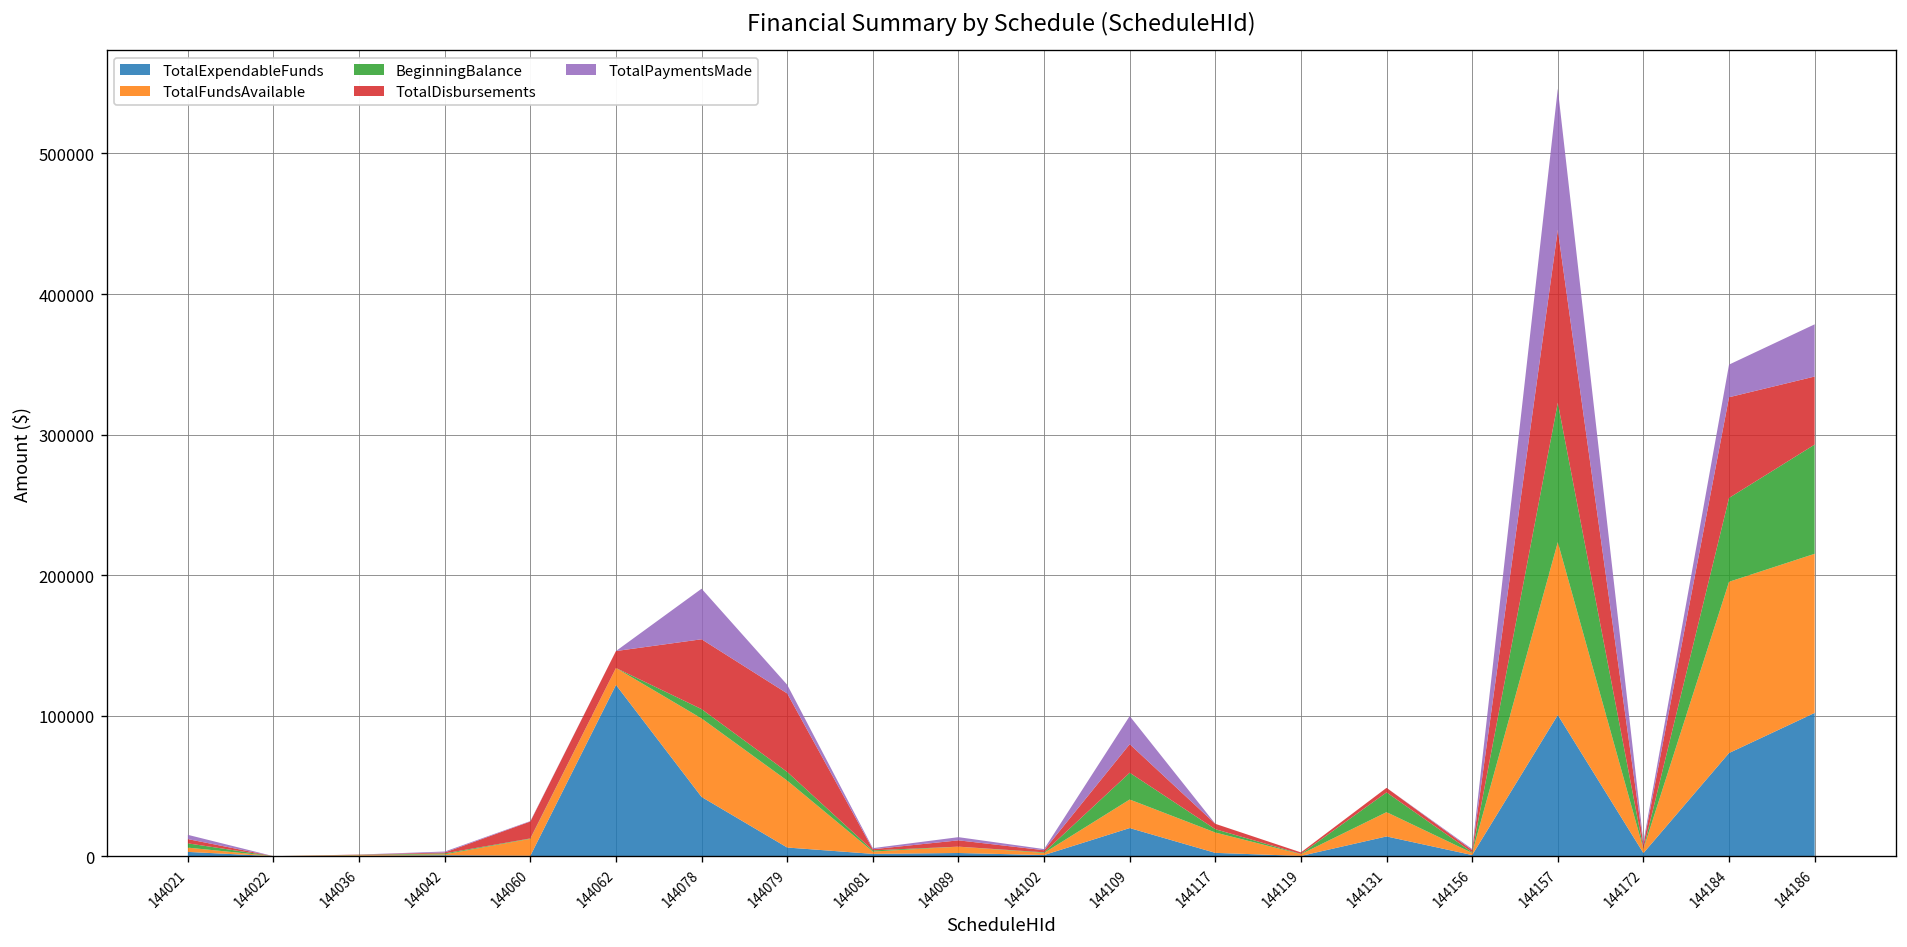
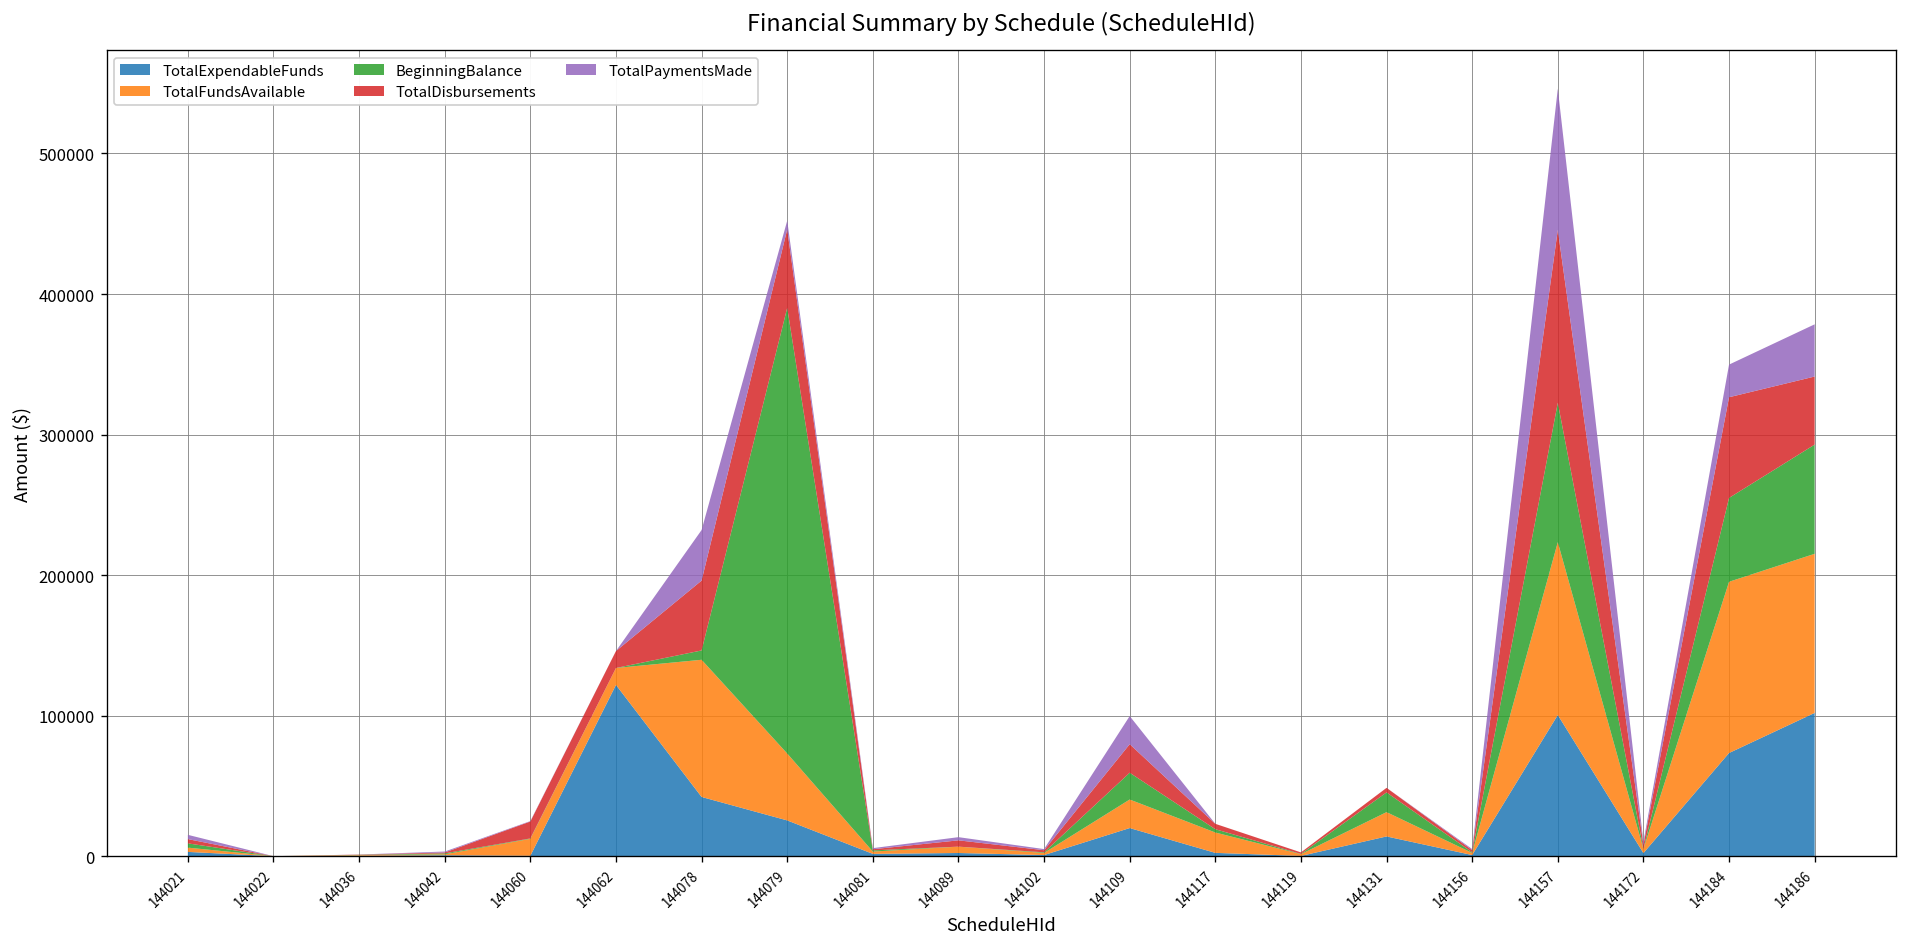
  {
    "TotalExpendableFunds": {
      "144021": 3000,
      "144062": 122000,
      "144078": 42000,
-     "144079": 6000,
+     "144079": 25000,
      "144089": 2000,
      "144109": 20000,
      "144117": 2000,
      "144131": 14000,
      "144157": 100000,
      "144172": 2000,
      "144184": 73000,
      "144186": 102000
    },
    "TotalFundsAvailable": {
      "144021": 3000,
-     "144078": 56000,
+     "144078": 98000,
      "144079": 48000,
      "144109": 20000,
      "144117": 14000,
      "144131": 17000,
      "144157": 123000,
      "144184": 122000,
      "144186": 113000
    },
    "BeginningBalance": {
      "144021": 3000,
      "144078": 7000,
-     "144079": 6000,
+     "144079": 317000,
      "144109": 19000,
      "144117": 2000,
      "144131": 14000,
      "144157": 99000,
      "144184": 60000,
      "144186": 78000
    },
    "TotalDisbursements": {
      "144021": 3000,
      "144078": 50000,
      "144079": 56000,
      "144089": 4000,
      "144109": 20000,
      "144157": 123000,
      "144184": 72000,
      "144186": 48000
    },
    "TotalPaymentsMade": {
      "144021": 3000,
      "144078": 36000,
      "144079": 6000,
      "144089": 2000,
      "144109": 20000,
      "144157": 100000,
      "144184": 23000,
      "144186": 37000
    }
  }
